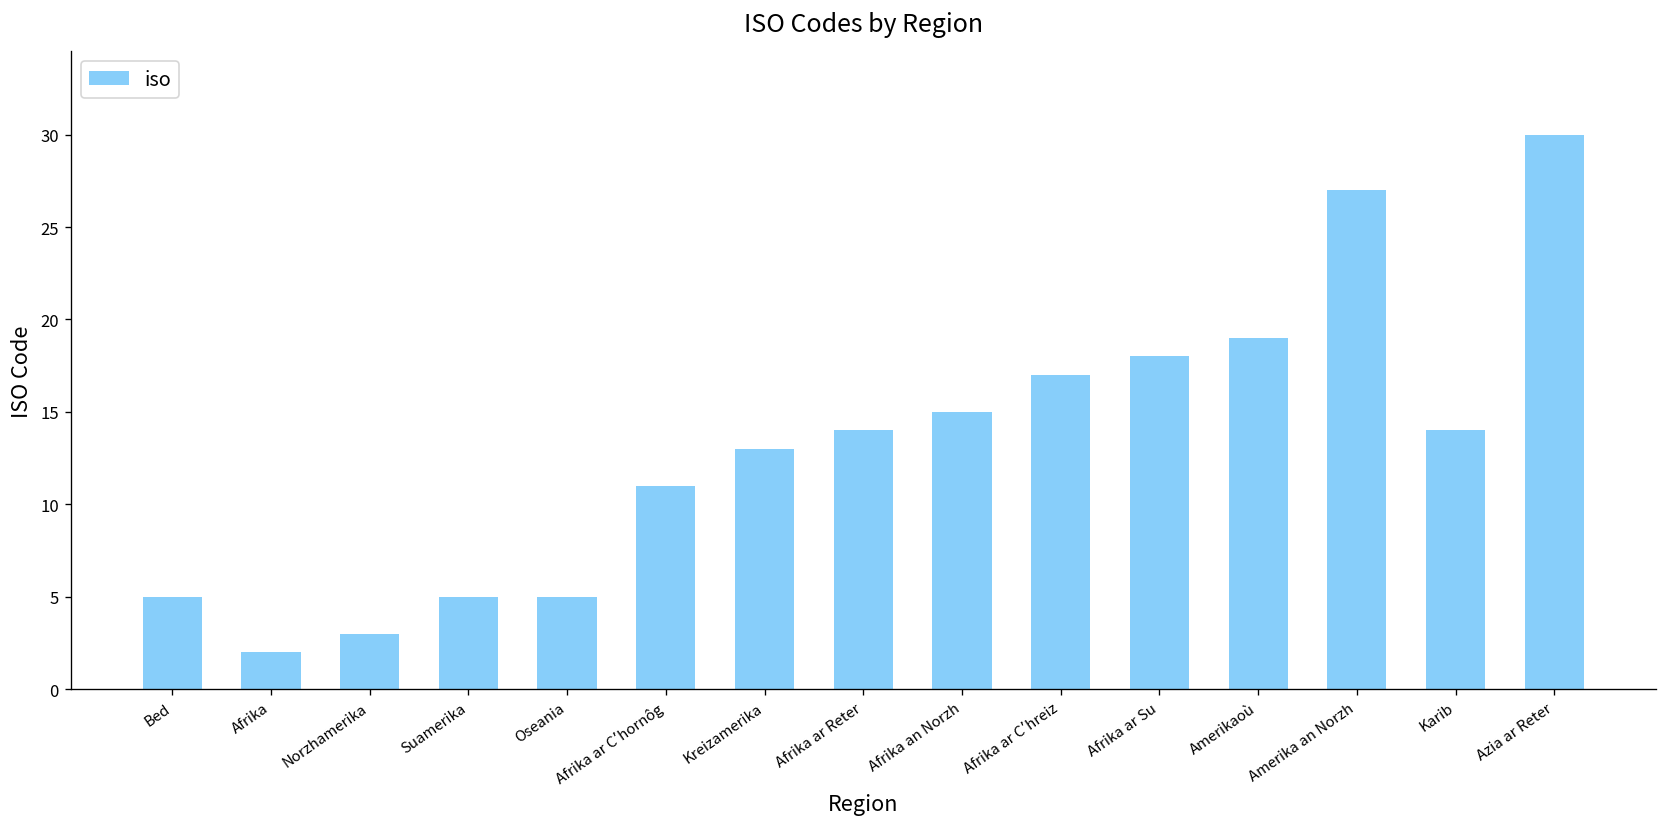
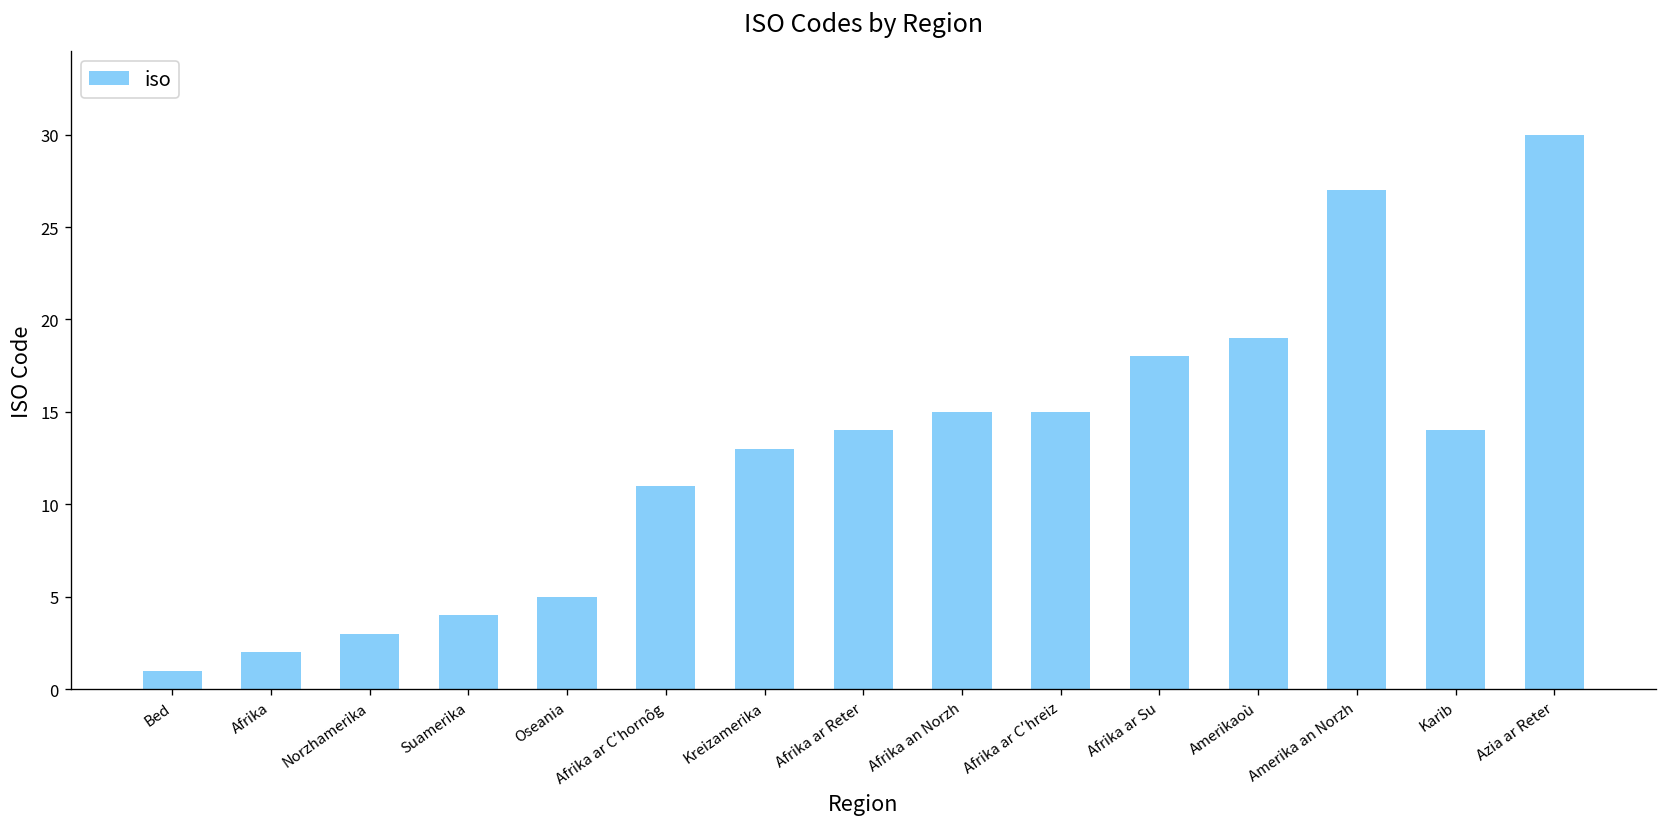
  {
-   "Bed": 5,
+   "Bed": 1,
    "Afrika": 2,
    "Norzhamerika": 3,
-   "Suamerika": 5,
+   "Suamerika": 4,
    "Oseania": 5,
    "Afrika ar Cʼhornôg": 11,
    "Kreizamerika": 13,
    "Afrika ar Reter": 14,
    "Afrika an Norzh": 15,
-   "Afrika ar Cʼhreiz": 17,
+   "Afrika ar Cʼhreiz": 15,
    "Afrika ar Su": 18,
    "Amerikaoù": 19,
    "Amerika an Norzh": 27,
    "Karib": 14,
    "Azia ar Reter": 30
  }
